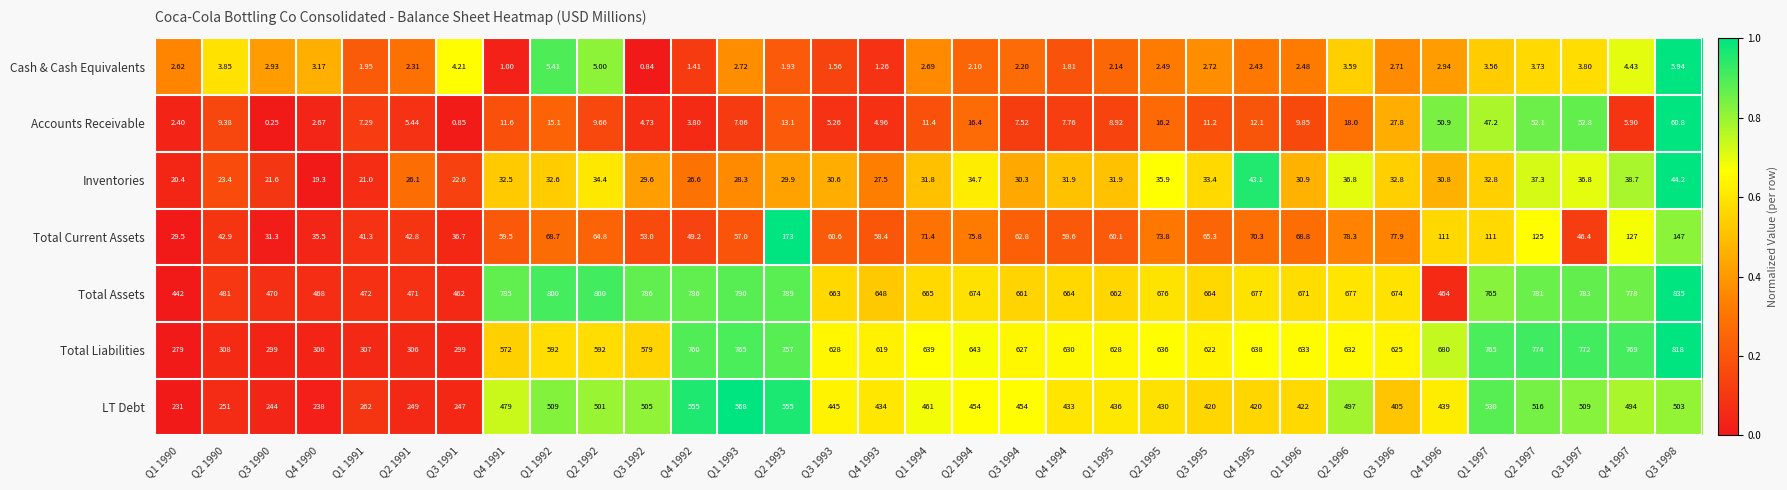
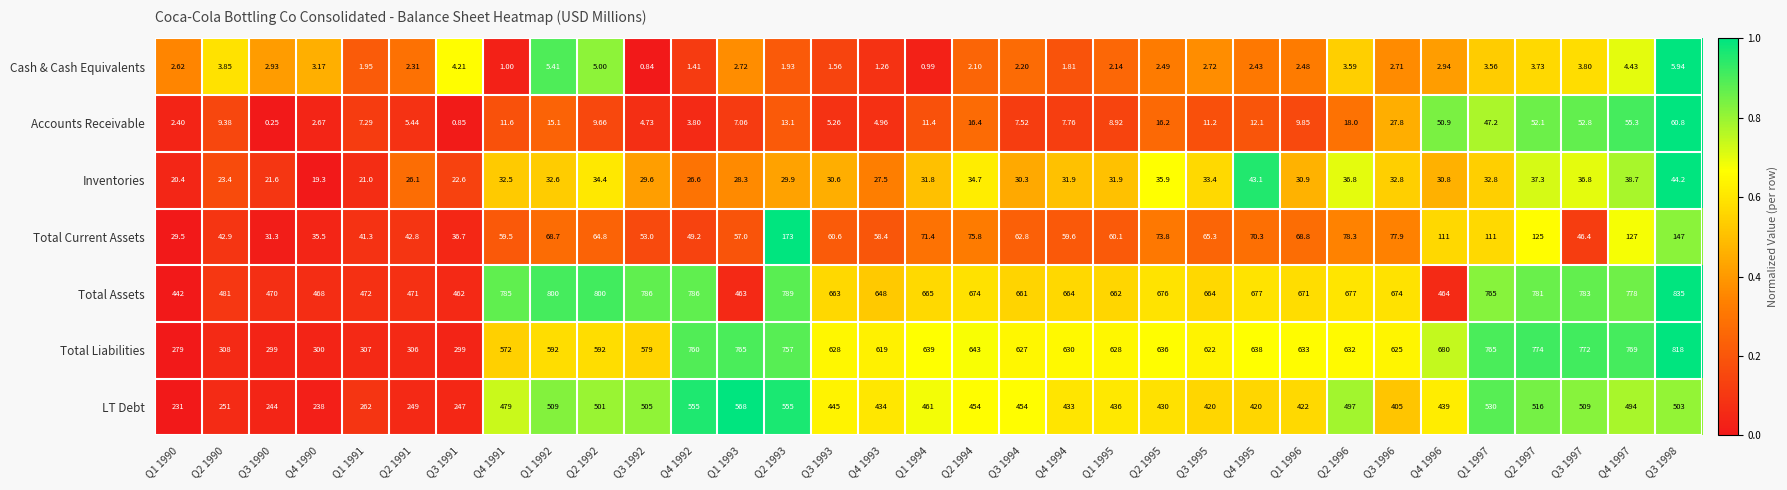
  {
    "Cash & Cash Equivalents": {
      "Q1 1990": 2.62,
      "Q2 1990": 3.85,
      "Q3 1990": 2.93,
      "Q4 1990": 3.17,
      "Q1 1991": 1.95,
      "Q2 1991": 2.31,
      "Q3 1991": 4.21,
      "Q4 1991": 1.00,
      "Q1 1992": 5.41,
      "Q2 1992": 5.00,
      "Q3 1992": 0.84,
      "Q4 1992": 1.41,
      "Q1 1993": 2.72,
      "Q2 1993": 1.93,
      "Q3 1993": 1.56,
      "Q4 1993": 1.26,
-     "Q1 1994": 2.69,
+     "Q1 1994": 0.99,
      "Q2 1994": 2.10,
      "Q3 1994": 2.20,
      "Q4 1994": 1.81,
      "Q1 1995": 2.14,
      "Q2 1995": 2.49,
      "Q3 1995": 2.72,
      "Q4 1995": 2.43,
      "Q1 1996": 2.48,
      "Q2 1996": 3.59,
      "Q3 1996": 2.71,
      "Q4 1996": 2.94,
      "Q1 1997": 3.56,
      "Q2 1997": 3.73,
      "Q3 1997": 3.80,
      "Q4 1997": 4.43,
      "Q3 1998": 5.94
    },
    "Accounts Receivable": {
      "Q1 1990": 2.40,
      "Q2 1990": 9.38,
      "Q3 1990": 0.25,
      "Q4 1990": 2.67,
      "Q1 1991": 7.29,
      "Q2 1991": 5.44,
      "Q3 1991": 0.85,
      "Q4 1991": 11.6,
      "Q1 1992": 15.1,
      "Q2 1992": 9.66,
      "Q3 1992": 4.73,
      "Q4 1992": 3.80,
      "Q1 1993": 7.06,
      "Q2 1993": 13.1,
      "Q3 1993": 5.26,
      "Q4 1993": 4.96,
      "Q1 1994": 11.4,
      "Q2 1994": 16.4,
      "Q3 1994": 7.52,
      "Q4 1994": 7.76,
      "Q1 1995": 8.92,
      "Q2 1995": 16.2,
      "Q3 1995": 11.2,
      "Q4 1995": 12.1,
      "Q1 1996": 9.85,
      "Q2 1996": 18.0,
      "Q3 1996": 27.8,
      "Q4 1996": 50.9,
      "Q1 1997": 47.2,
      "Q2 1997": 52.1,
      "Q3 1997": 52.8,
-     "Q4 1997": 5.90,
+     "Q4 1997": 55.3,
      "Q3 1998": 60.8
    },
    "Total Assets": {
      "Q1 1990": 442,
      "Q2 1990": 481,
      "Q3 1990": 470,
      "Q4 1990": 468,
      "Q1 1991": 472,
      "Q2 1991": 471,
      "Q3 1991": 462,
      "Q4 1991": 785,
      "Q1 1992": 800,
      "Q2 1992": 800,
      "Q3 1992": 786,
      "Q4 1992": 786,
-     "Q1 1993": 790,
+     "Q1 1993": 463,
      "Q2 1993": 789,
      "Q3 1993": 663,
      "Q4 1993": 648,
      "Q1 1994": 665,
      "Q2 1994": 674,
      "Q3 1994": 661,
      "Q4 1994": 664,
      "Q1 1995": 662,
      "Q2 1995": 676,
      "Q3 1995": 664,
      "Q4 1995": 677,
      "Q1 1996": 671,
      "Q2 1996": 677,
      "Q3 1996": 674,
      "Q4 1996": 464,
      "Q1 1997": 765,
      "Q2 1997": 781,
      "Q3 1997": 783,
      "Q4 1997": 778,
      "Q3 1998": 835
    }
  }
